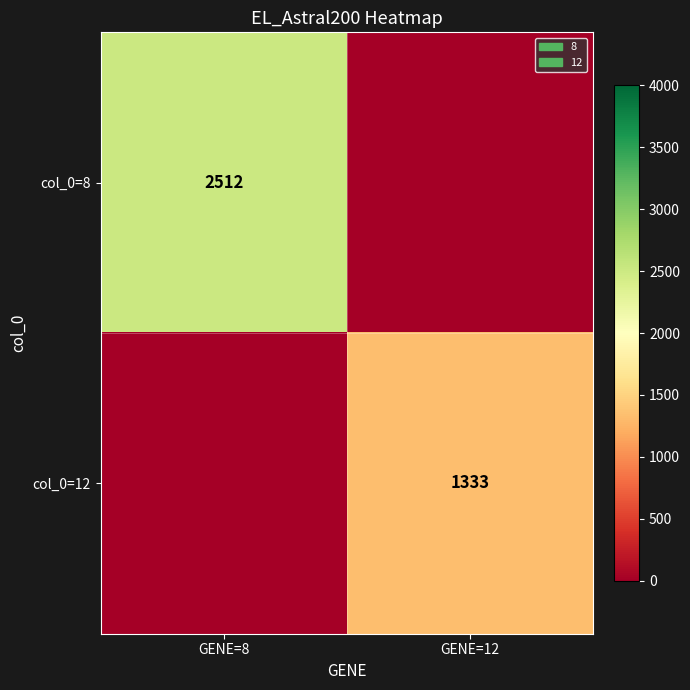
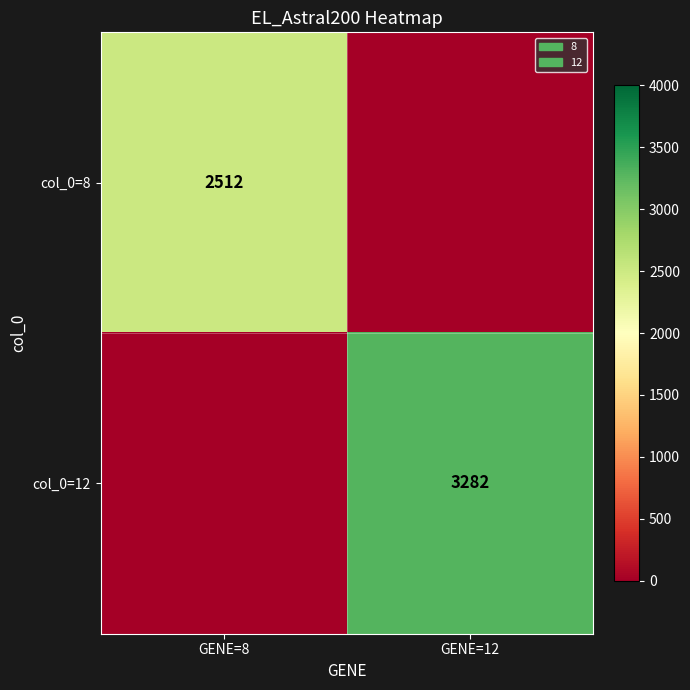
  {
    "col_0=8": {
      "GENE=8": 2512
    },
    "col_0=12": {
-     "GENE=12": 1333
+     "GENE=12": 3282
    }
  }
